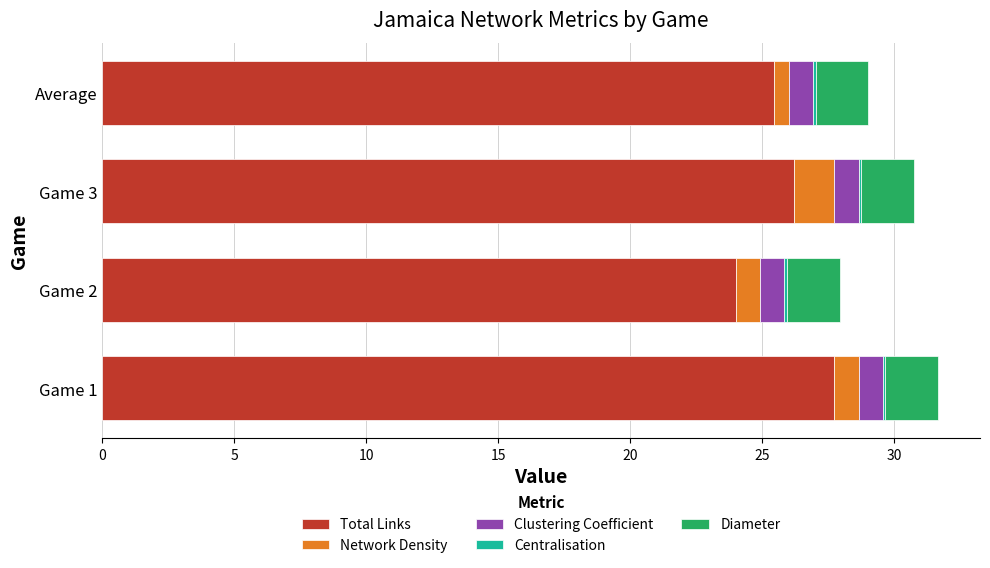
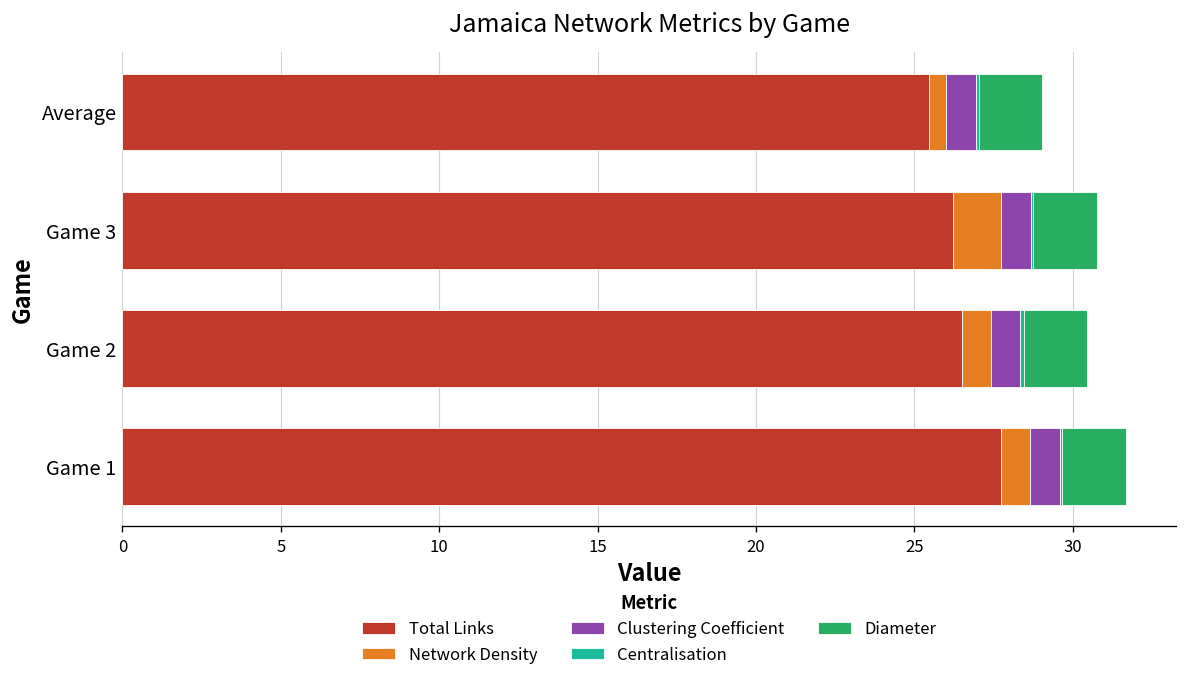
  {
    "Total Links": {
      "Average": 25.5,
      "Game 3": 26.2,
-     "Game 2": 24.0,
+     "Game 2": 26.5,
      "Game 1": 27.7
    },
    "Network Density": {
      "Average": 0.5,
      "Game 3": 1.5,
      "Game 2": 0.9,
      "Game 1": 0.9
    },
    "Clustering Coefficient": {
      "Average": 0.9,
      "Game 3": 0.9,
      "Game 2": 0.9,
      "Game 1": 0.9
    },
    "Centralisation": {
      "Game 2": 0.1
    },
    "Diameter": {
      "Average": 2.0,
      "Game 3": 2.0,
      "Game 2": 2.0,
      "Game 1": 2.0
    }
  }
